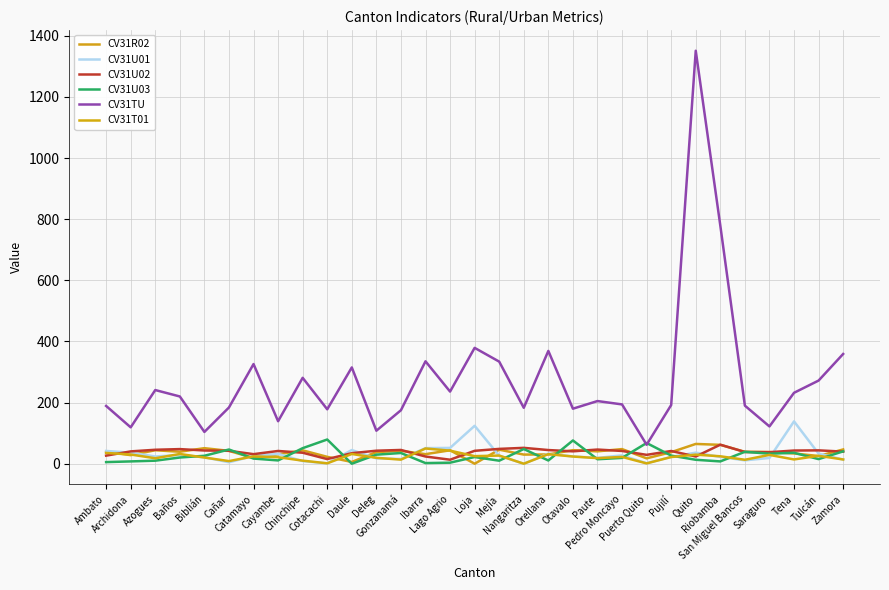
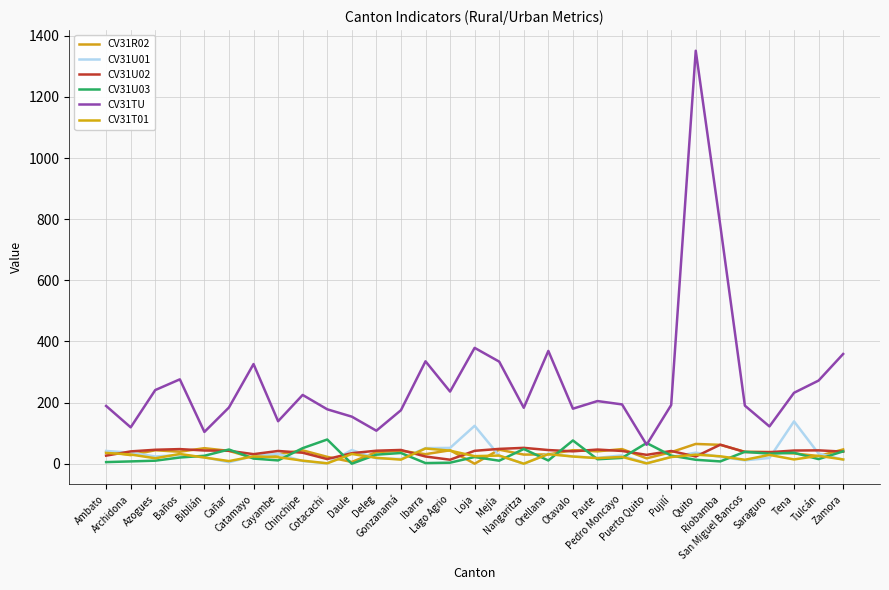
  {
    "CV31U01": {
      "Daule": 40,
      "Loja": 120,
      "Saraguro": 20,
      "Tena": 140
    },
    "CV31U02": {
      "Ambato": 30,
      "Baños": 50,
      "Cayambe": 40,
      "Lago Agrio": 10,
      "Loja": 40,
      "Orellana": 40,
      "Puerto Quito": 30,
      "Tulcán": 40
    },
    "CV31U03": {
      "Ambato": 10,
      "Archidona": 10,
      "Cayambe": 10,
      "Cotacachi": 80,
      "Deleg": 30,
      "Ibarra": 0,
      "Lago Agrio": 0,
      "Mejía": 10,
      "Orellana": 10,
      "Otavalo": 80,
      "Quito": 10,
      "Riobamba": 10,
      "Tulcán": 20
    },
    "CV31TU": {
      "Ambato": 190,
      "Archidona": 120,
      "Azogues": 240,
-     "Baños": 220,
+     "Baños": 280,
      "Biblián": 100,
      "Cañar": 180,
      "Catamayo": 330,
      "Cayambe": 140,
-     "Chinchipe": 280,
+     "Chinchipe": 230,
      "Cotacachi": 180,
-     "Daule": 320,
+     "Daule": 150,
      "Deleg": 110,
      "Gonzanamá": 180,
      "Ibarra": 340,
      "Lago Agrio": 240,
      "Loja": 380,
      "Mejía": 330,
      "Nangaritza": 180,
      "Orellana": 370,
      "Otavalo": 180,
      "Paute": 210,
      "Pedro Moncayo": 190,
      "Pujilí": 190,
      "Quito": 1350,
      "Riobamba": 780,
      "San Miguel Bancos": 190,
      "Saraguro": 120,
      "Tena": 230,
      "Tulcán": 270,
      "Zamora": 360
    }
  }
